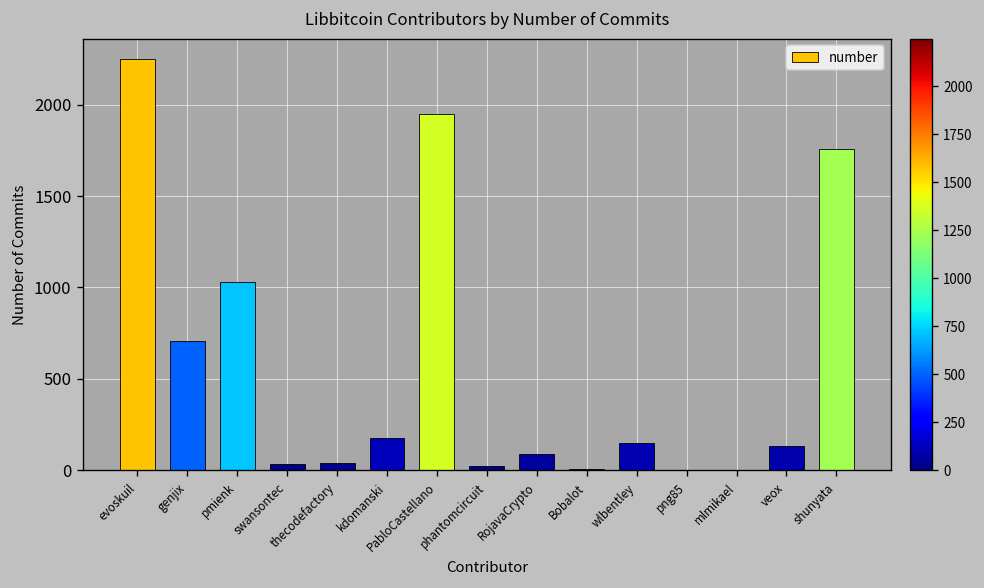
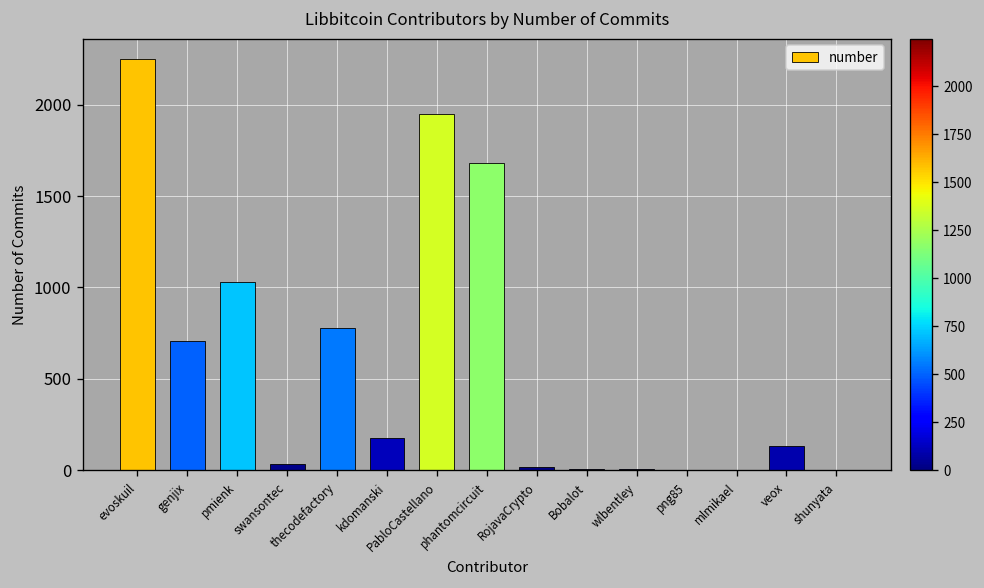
  {
    "evoskuil": 2250,
    "genjix": 710,
    "pmienk": 1030,
    "swansontec": 30,
-   "thecodefactory": 40,
+   "thecodefactory": 780,
    "kdomanski": 180,
    "PabloCastellano": 1950,
-   "phantomcircuit": 20,
-   "RojavaCrypto": 90,
-   "wlbentley": 150,
+   "phantomcircuit": 1680,
+   "RojavaCrypto": 20,
+   "wlbentley": 10,
    "veox": 130,
-   "shunyata": 1760
+   "shunyata": 0
  }
